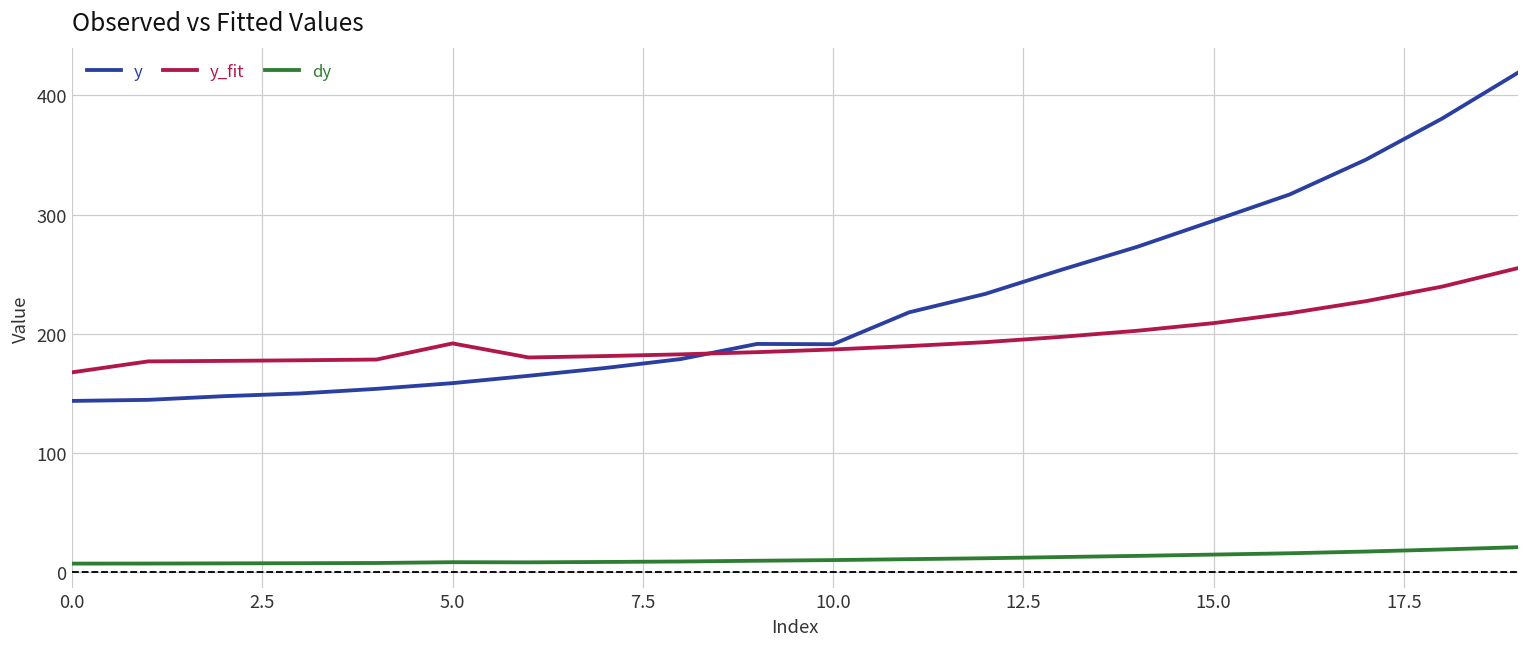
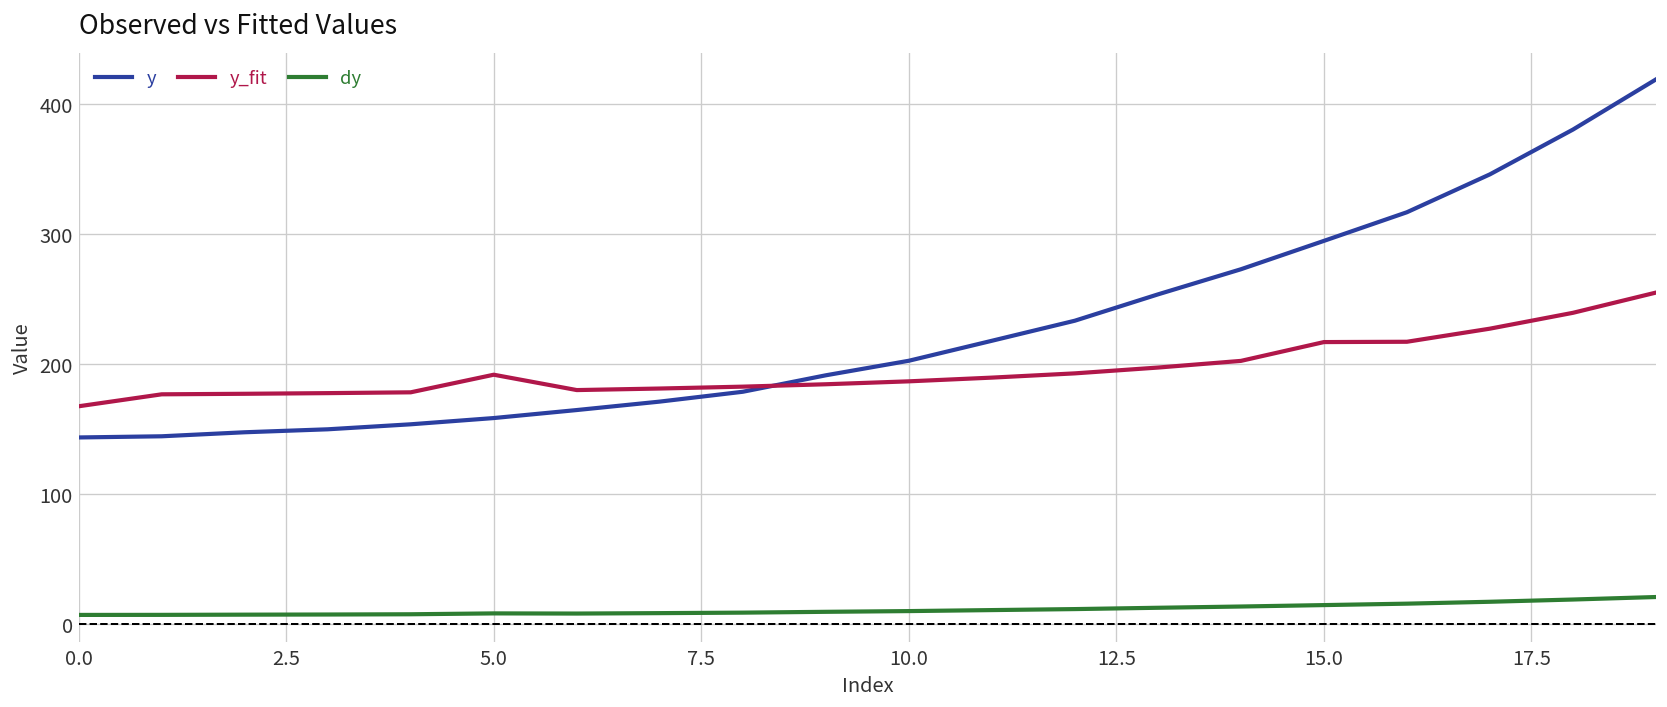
  {
    "y": {
      "0.0": 144,
      "5.0": 159,
-     "10.0": 191,
+     "10.0": 203,
      "15.0": 295
    },
    "y_fit": {
      "0.0": 168,
      "5.0": 192,
      "10.0": 187,
-     "15.0": 209
+     "15.0": 217
    },
    "dy": {
      "0.0": 7,
      "5.0": 8,
      "10.0": 10,
      "15.0": 15
    }
  }
